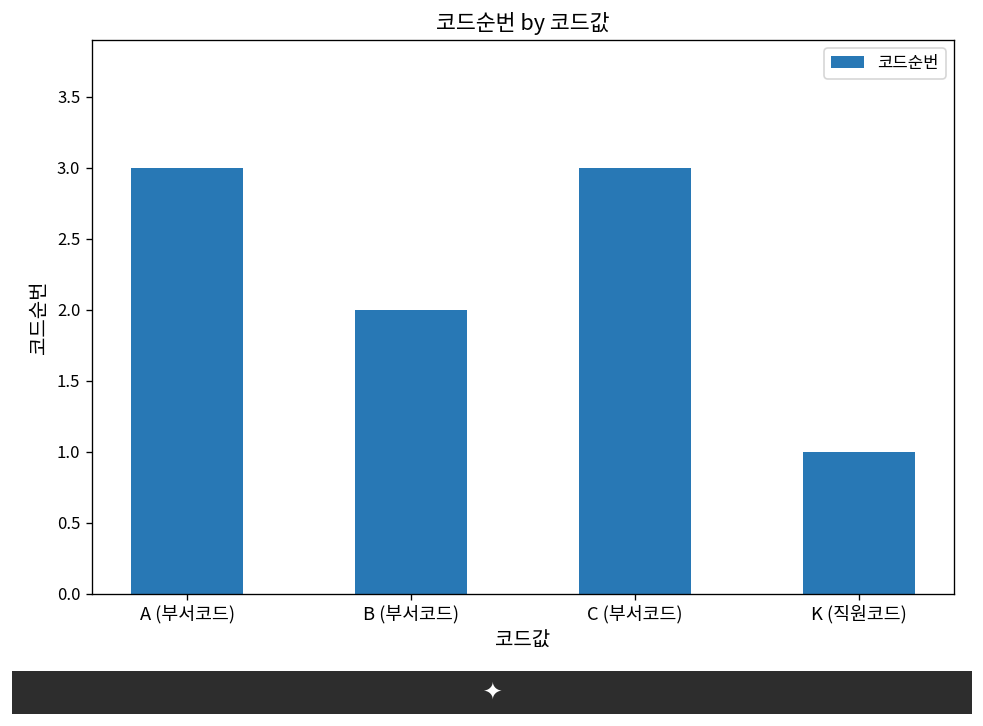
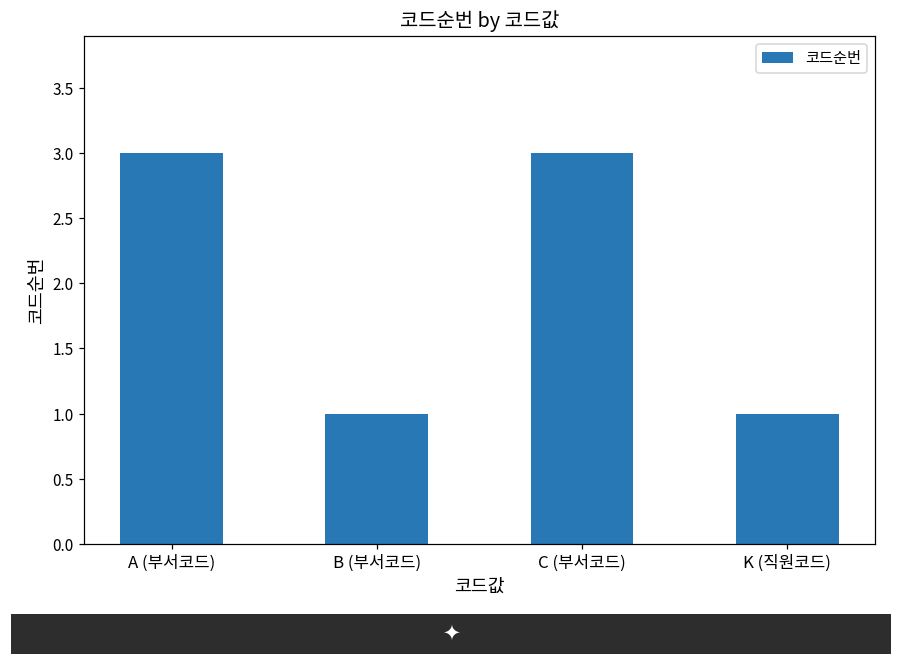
  {
    "A (부서코드)": 3,
-   "B (부서코드)": 2,
+   "B (부서코드)": 1,
    "C (부서코드)": 3,
    "K (직원코드)": 1
  }
